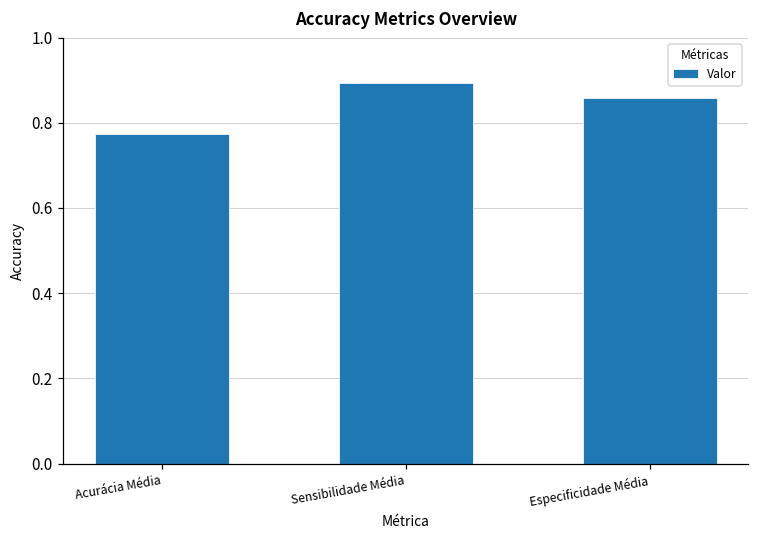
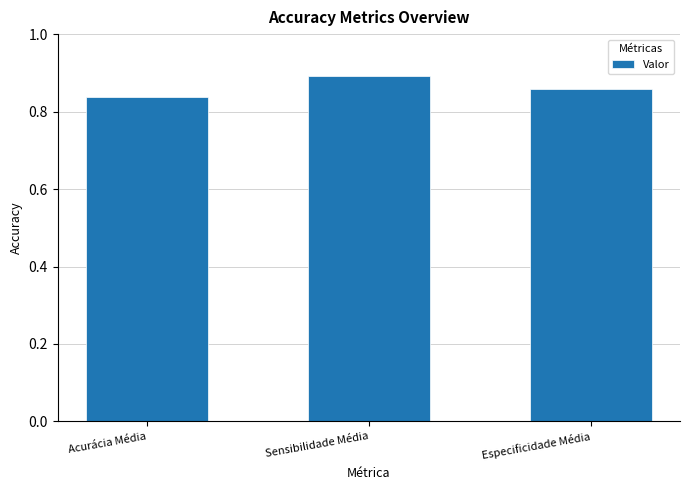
  {
-   "Acurácia Média": 0.77,
+   "Acurácia Média": 0.84,
    "Sensibilidade Média": 0.89,
    "Especificidade Média": 0.86
  }
